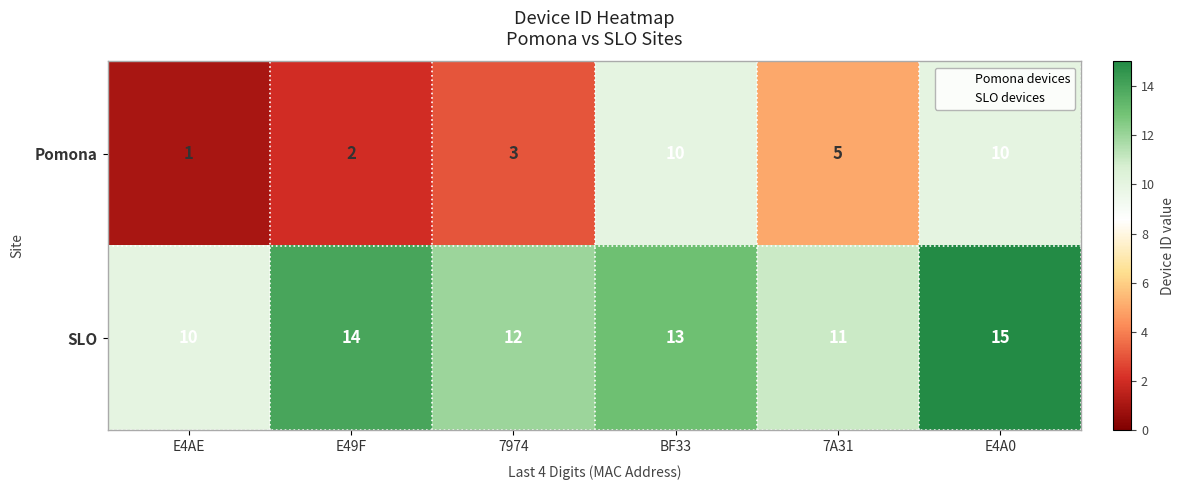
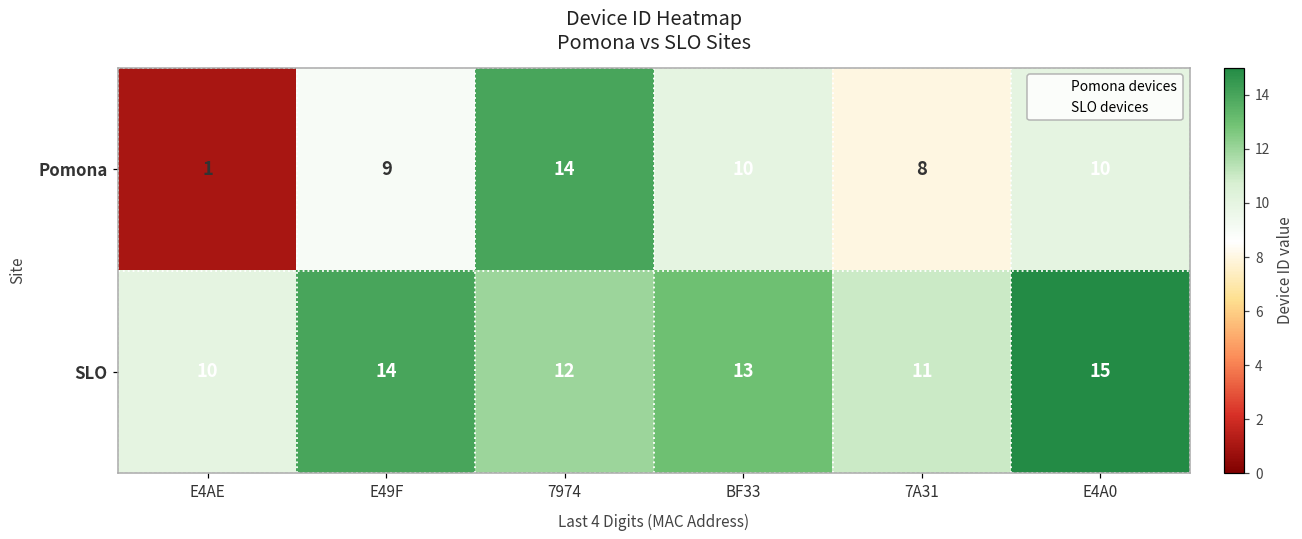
  {
    "Pomona": {
      "E4AE": 1,
-     "E49F": 2,
-     "7974": 3,
-     "7A31": 5
+     "E49F": 9,
+     "7974": 14,
+     "7A31": 8
    },
    "SLO": {
      "E49F": 14,
      "7974": 12,
      "BF33": 13,
      "7A31": 11,
      "E4A0": 15
    }
  }
